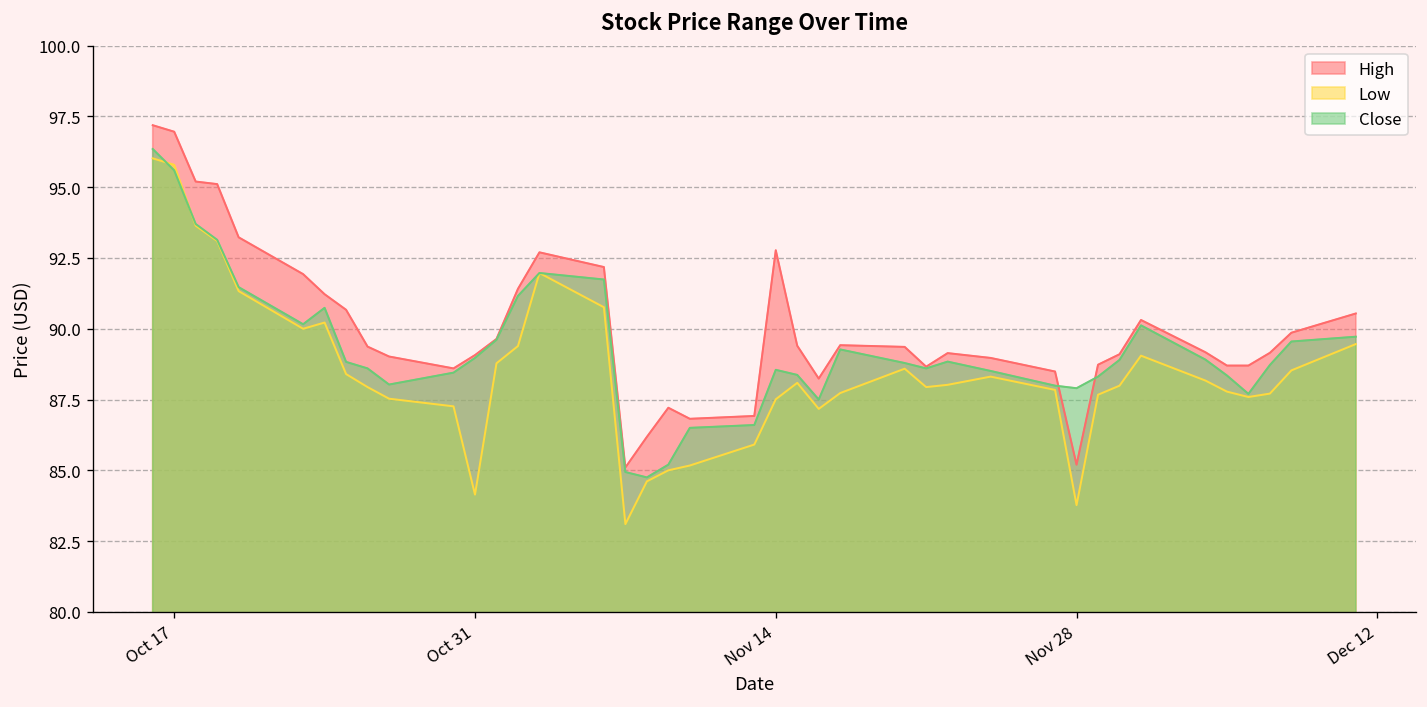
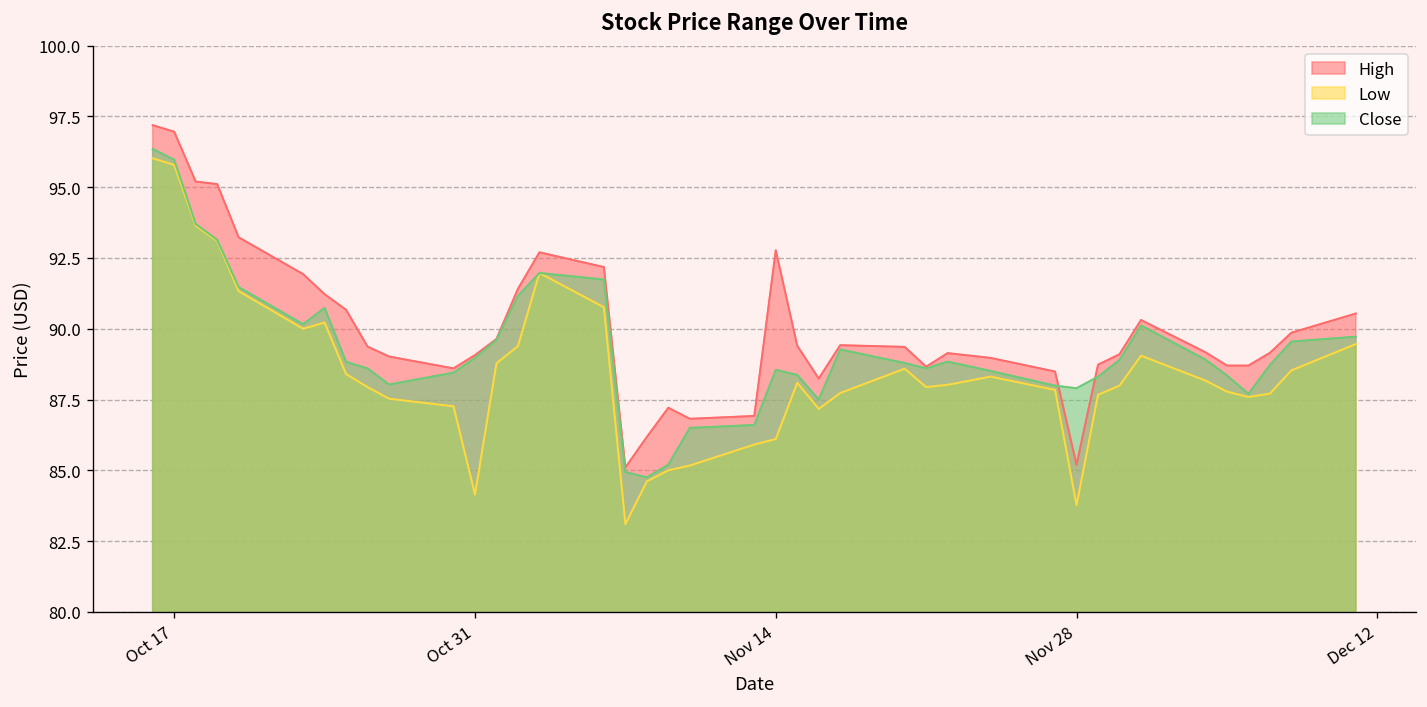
  {
    "High": {
      "Oct 17": 97.0,
      "Nov 14": 92.8,
      "Nov 28": 85.2
    },
    "Low": {
      "Oct 17": 95.8,
      "Oct 31": 84.1,
-     "Nov 14": 87.5,
+     "Nov 14": 86.1,
      "Nov 28": 83.8
    },
    "Close": {
-     "Oct 17": 95.6,
+     "Oct 17": 96.0,
      "Nov 14": 88.6,
      "Nov 28": 87.9
    }
  }
